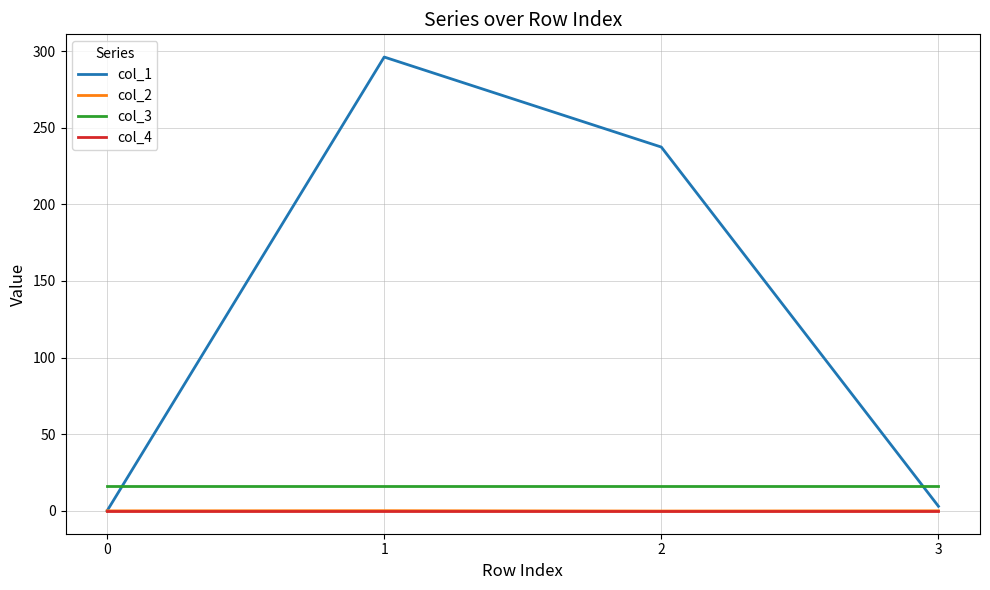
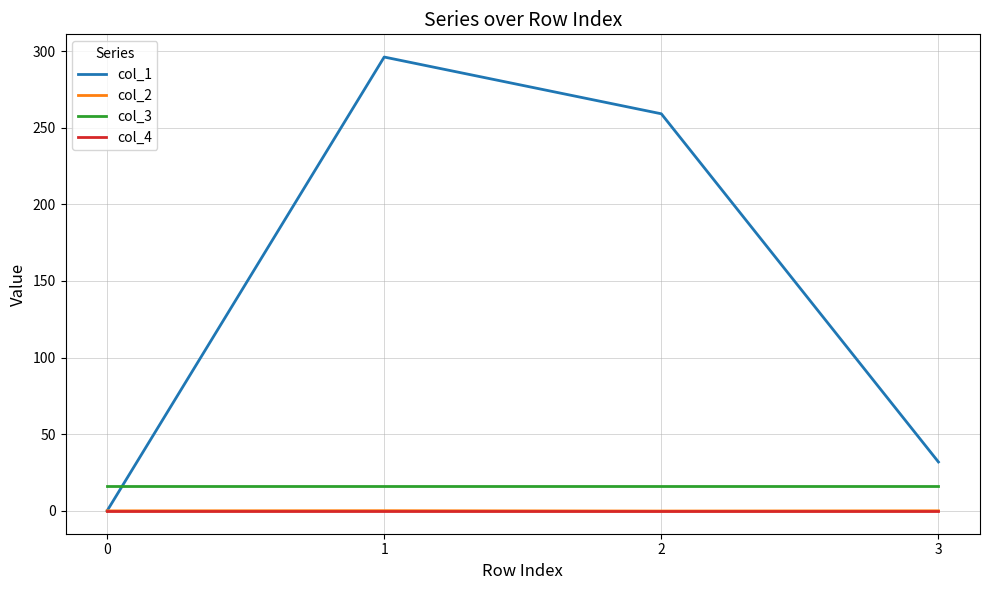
  {
    "col_1": {
      "1": 296,
-     "2": 237,
-     "3": 3
+     "2": 259,
+     "3": 32
    },
    "col_4": {
      "1": 0,
      "2": 0,
      "3": 0
    },
    "col_3": {
      "0": 16,
      "1": 16,
      "2": 16,
      "3": 16
    }
  }
